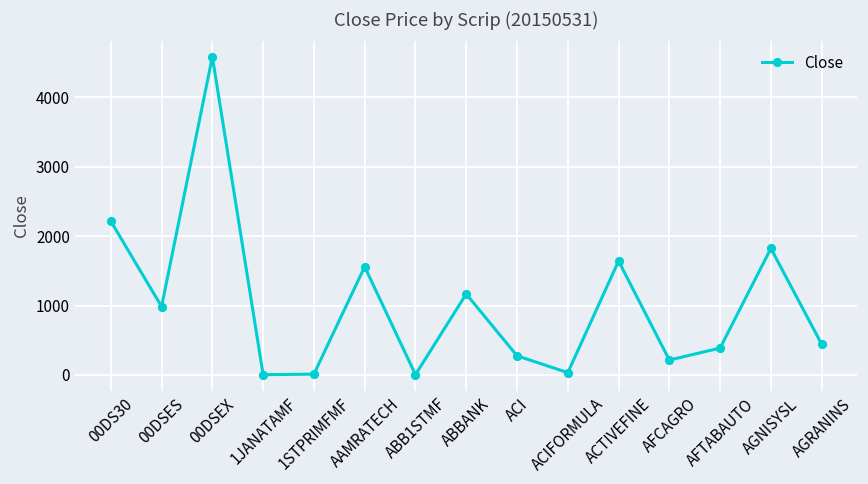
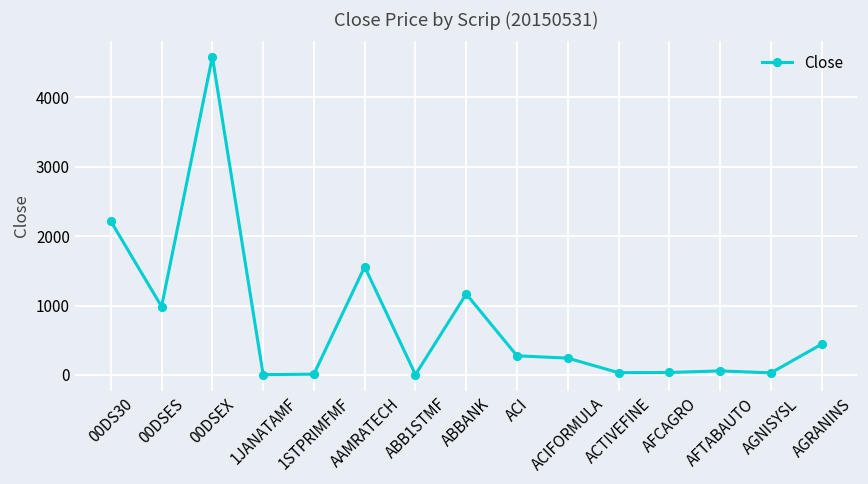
  {
    "00DS30": 2200,
    "00DSES": 1000,
    "00DSEX": 4600,
    "1JANATAMF": 0,
    "1STPRIMFMF": 0,
    "AAMRATECH": 1600,
    "ABB1STMF": 0,
    "ABBANK": 1200,
    "ACI": 300,
-   "ACIFORMULA": 0,
-   "ACTIVEFINE": 1600,
-   "AFCAGRO": 200,
-   "AFTABAUTO": 400,
-   "AGNISYSL": 1800,
+   "ACIFORMULA": 200,
+   "ACTIVEFINE": 0,
+   "AFCAGRO": 0,
+   "AFTABAUTO": 100,
+   "AGNISYSL": 0,
    "AGRANINS": 400
  }
